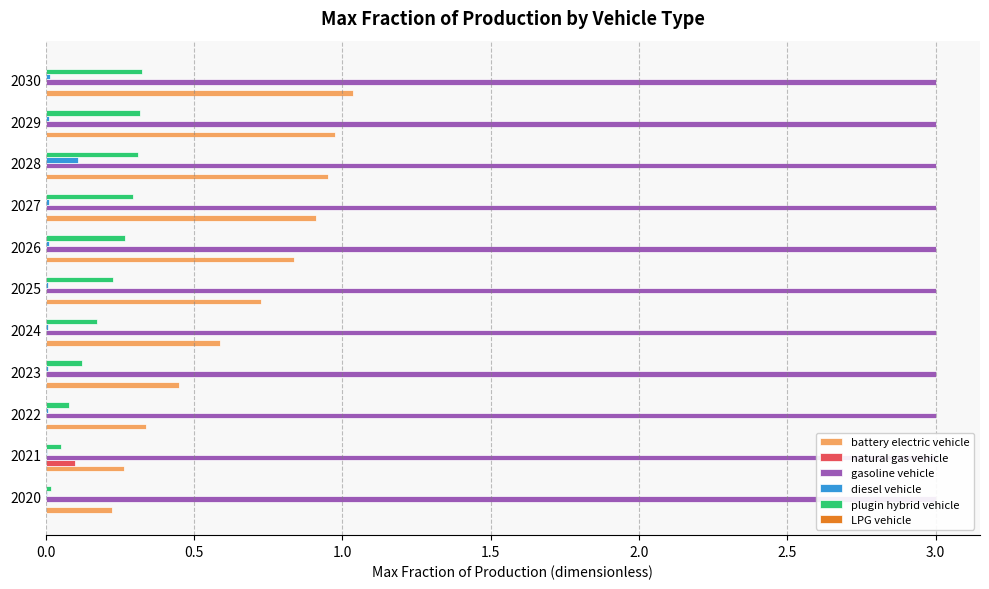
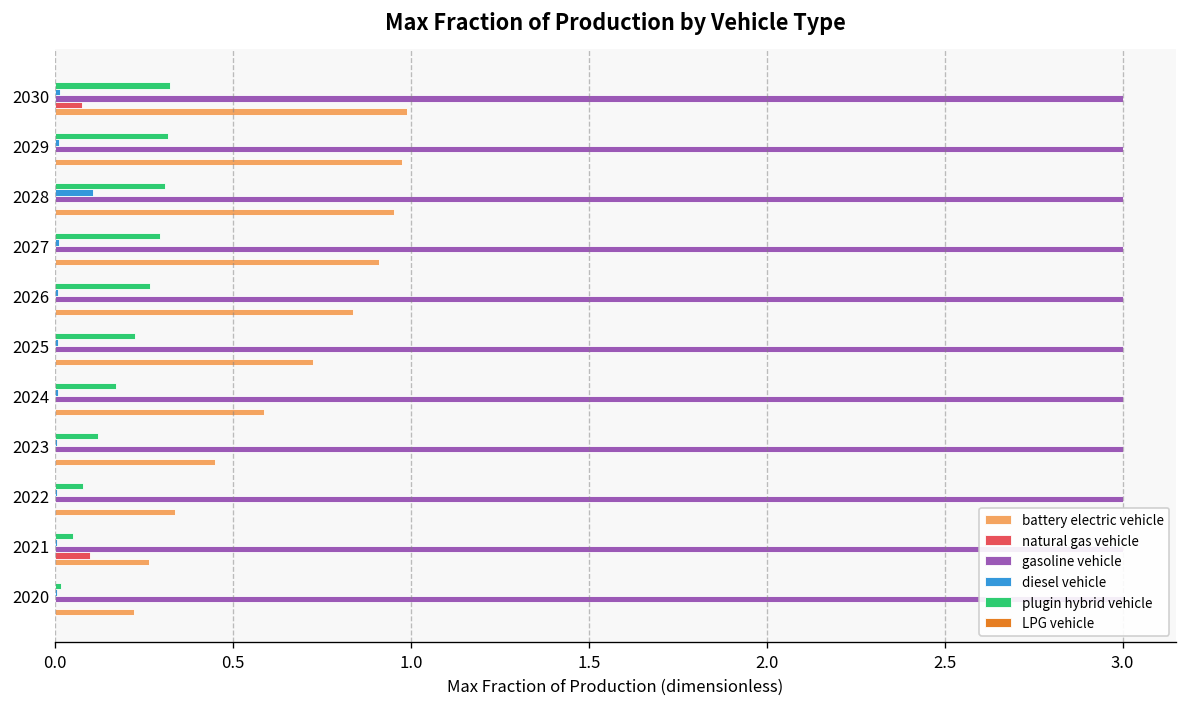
  {
    "battery electric vehicle": {
-     "2030": 1.03,
+     "2030": 0.99,
      "2029": 0.98,
      "2028": 0.95,
      "2027": 0.91,
      "2026": 0.84,
      "2025": 0.73,
      "2024": 0.59,
      "2023": 0.45,
      "2022": 0.34,
      "2021": 0.27,
      "2020": 0.22
    },
    "natural gas vehicle": {
-     "2030": 0.00,
+     "2030": 0.08,
      "2021": 0.10
    },
    "gasoline vehicle": {
      "2030": 3.00,
      "2029": 3.00,
      "2028": 3.00,
      "2027": 3.00,
      "2026": 3.00,
      "2025": 3.00,
      "2024": 3.00,
      "2023": 3.00,
      "2022": 3.00
    },
    "diesel vehicle": {
      "2030": 0.01,
      "2029": 0.01,
      "2028": 0.11,
      "2027": 0.01,
      "2026": 0.01,
      "2025": 0.01
    },
    "plugin hybrid vehicle": {
      "2030": 0.32,
      "2029": 0.32,
      "2028": 0.31,
      "2027": 0.29,
      "2026": 0.27,
      "2025": 0.22,
      "2024": 0.17,
      "2023": 0.12,
      "2022": 0.08,
      "2021": 0.05,
      "2020": 0.02
    }
  }
